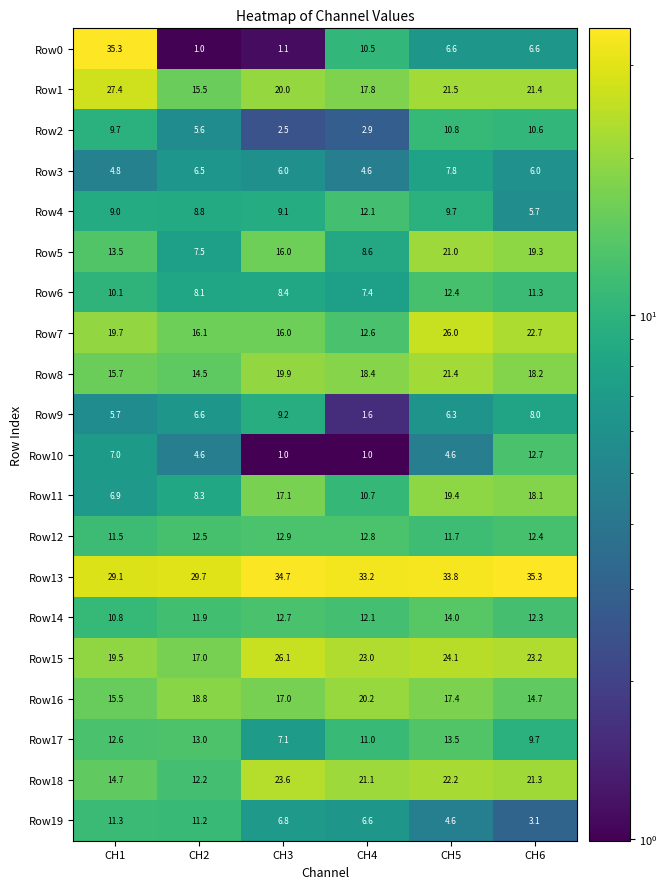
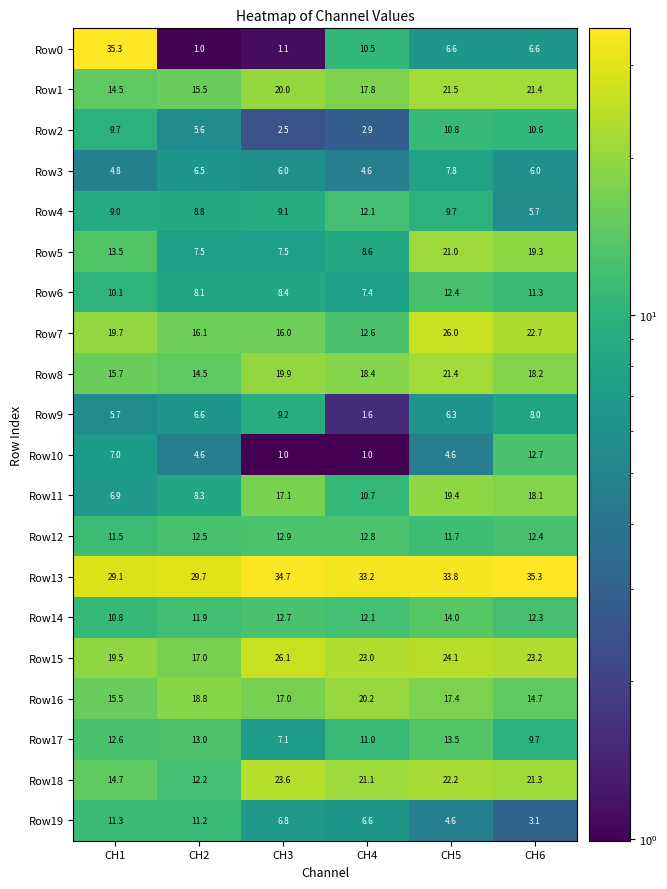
  {
    "Row0": {
      "CH1": 35.3,
      "CH2": 1.0,
      "CH3": 1.1,
      "CH4": 10.5,
      "CH5": 6.6,
      "CH6": 6.6
    },
    "Row1": {
-     "CH1": 27.4,
+     "CH1": 14.5,
      "CH2": 15.5,
      "CH3": 20.0,
      "CH4": 17.8,
      "CH5": 21.5,
      "CH6": 21.4
    },
    "Row2": {
      "CH1": 9.7,
      "CH2": 5.6,
      "CH3": 2.5,
      "CH4": 2.9,
      "CH5": 10.8,
      "CH6": 10.6
    },
    "Row3": {
      "CH1": 4.8,
      "CH2": 6.5,
      "CH3": 6.0,
      "CH4": 4.6,
      "CH5": 7.8,
      "CH6": 6.0
    },
    "Row4": {
      "CH1": 9.0,
      "CH2": 8.8,
      "CH3": 9.1,
      "CH4": 12.1,
      "CH5": 9.7,
      "CH6": 5.7
    },
    "Row5": {
      "CH1": 13.5,
      "CH2": 7.5,
-     "CH3": 16.0,
+     "CH3": 7.5,
      "CH4": 8.6,
      "CH5": 21.0,
      "CH6": 19.3
    },
    "Row6": {
      "CH1": 10.1,
      "CH2": 8.1,
      "CH3": 8.4,
      "CH4": 7.4,
      "CH5": 12.4,
      "CH6": 11.3
    },
    "Row7": {
      "CH1": 19.7,
      "CH2": 16.1,
      "CH3": 16.0,
      "CH4": 12.6,
      "CH5": 26.0,
      "CH6": 22.7
    },
    "Row8": {
      "CH1": 15.7,
      "CH2": 14.5,
      "CH3": 19.9,
      "CH4": 18.4,
      "CH5": 21.4,
      "CH6": 18.2
    },
    "Row9": {
      "CH1": 5.7,
      "CH2": 6.6,
      "CH3": 9.2,
      "CH4": 1.6,
      "CH5": 6.3,
      "CH6": 8.0
    },
    "Row10": {
      "CH1": 7.0,
      "CH2": 4.6,
      "CH3": 1.0,
      "CH4": 1.0,
      "CH5": 4.6,
      "CH6": 12.7
    },
    "Row11": {
      "CH1": 6.9,
      "CH2": 8.3,
      "CH3": 17.1,
      "CH4": 10.7,
      "CH5": 19.4,
      "CH6": 18.1
    },
    "Row12": {
      "CH1": 11.5,
      "CH2": 12.5,
      "CH3": 12.9,
      "CH4": 12.8,
      "CH5": 11.7,
      "CH6": 12.4
    },
    "Row13": {
      "CH1": 29.1,
      "CH2": 29.7,
      "CH3": 34.7,
      "CH4": 33.2,
      "CH5": 33.8,
      "CH6": 35.3
    },
    "Row14": {
      "CH1": 10.8,
      "CH2": 11.9,
      "CH3": 12.7,
      "CH4": 12.1,
      "CH5": 14.0,
      "CH6": 12.3
    },
    "Row15": {
      "CH1": 19.5,
      "CH2": 17.0,
      "CH3": 26.1,
      "CH4": 23.0,
      "CH5": 24.1,
      "CH6": 23.2
    },
    "Row16": {
      "CH1": 15.5,
      "CH2": 18.8,
      "CH3": 17.0,
      "CH4": 20.2,
      "CH5": 17.4,
      "CH6": 14.7
    },
    "Row17": {
      "CH1": 12.6,
      "CH2": 13.0,
      "CH3": 7.1,
      "CH4": 11.0,
      "CH5": 13.5,
      "CH6": 9.7
    },
    "Row18": {
      "CH1": 14.7,
      "CH2": 12.2,
      "CH3": 23.6,
      "CH4": 21.1,
      "CH5": 22.2,
      "CH6": 21.3
    },
    "Row19": {
      "CH1": 11.3,
      "CH2": 11.2,
      "CH3": 6.8,
      "CH4": 6.6,
      "CH5": 4.6,
      "CH6": 3.1
    }
  }
